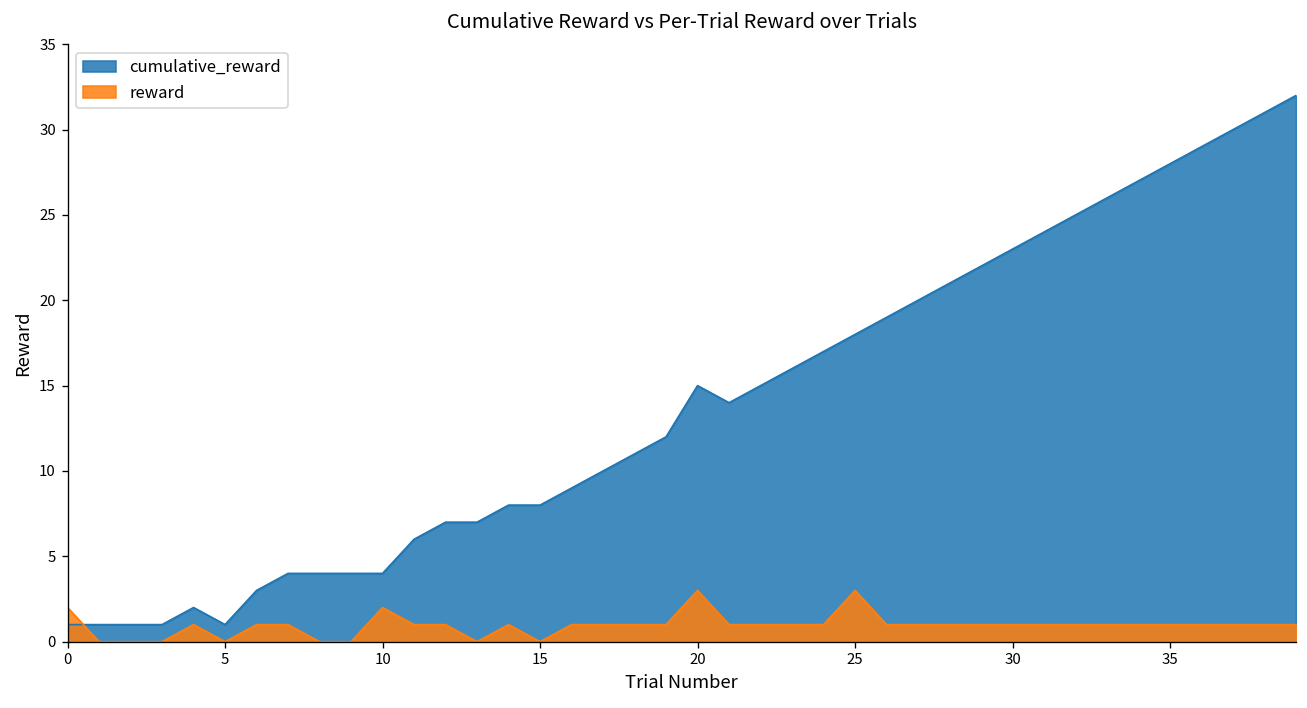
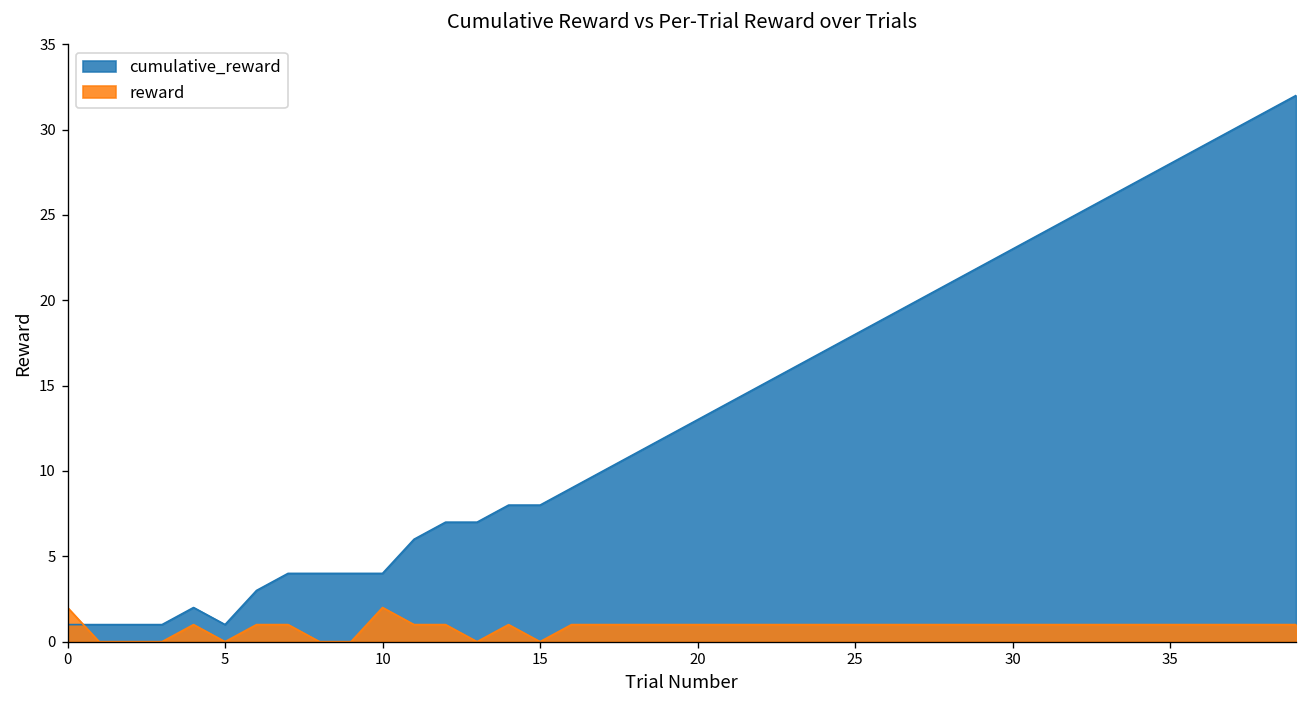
  {
    "cumulative_reward": {
      "0": 1,
      "5": 1,
      "10": 4,
      "15": 8,
-     "20": 15,
+     "20": 13,
      "25": 18,
      "30": 23,
      "35": 28
    },
    "reward": {
      "0": 2,
      "5": 0,
      "10": 2,
      "15": 0,
-     "20": 3,
-     "25": 3,
+     "20": 1,
+     "25": 1,
      "30": 1,
      "35": 1
    }
  }
